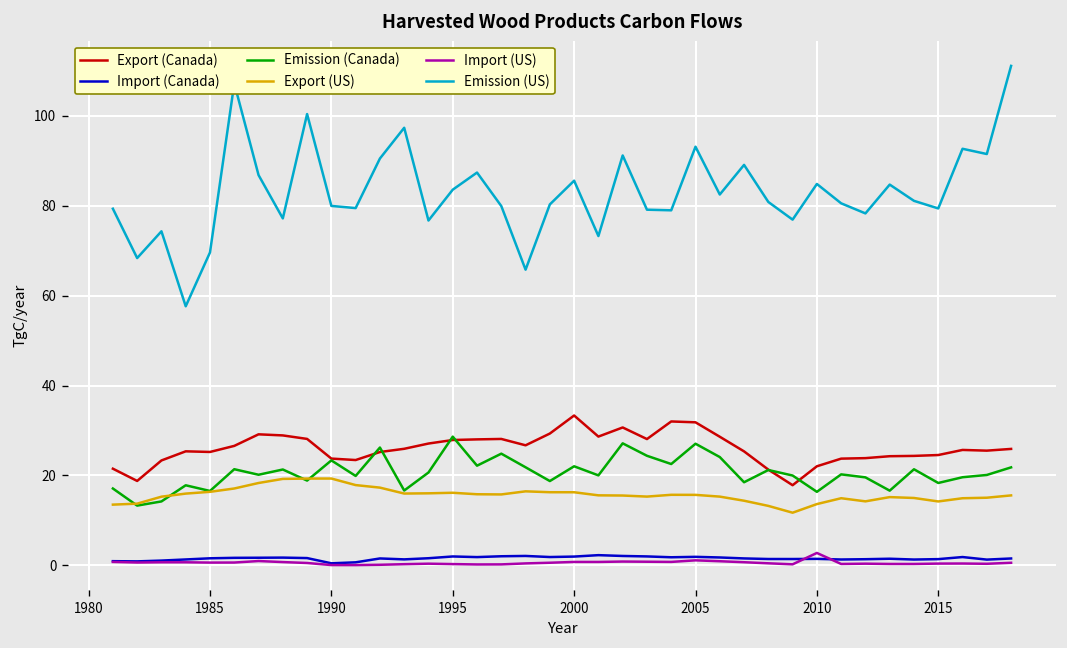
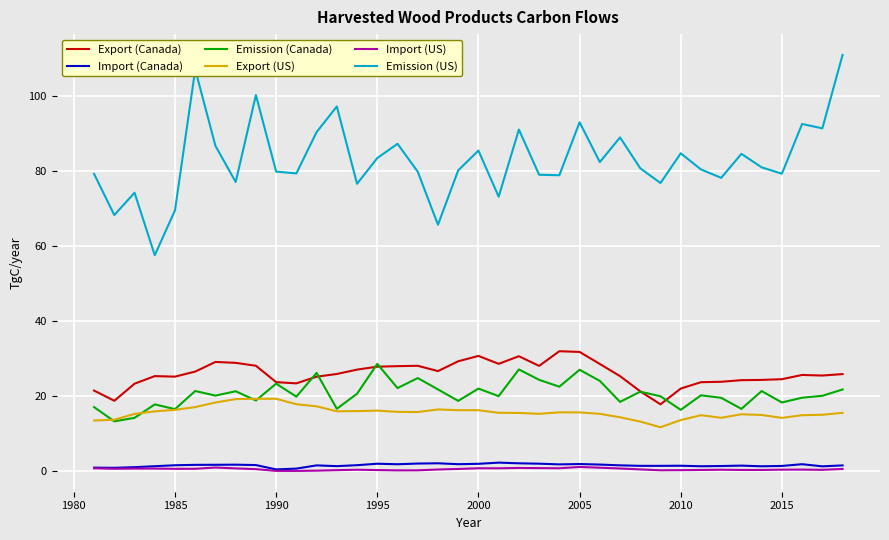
  {
    "Export (Canada)": {
      "1985": 25,
      "1995": 28,
-     "2000": 33,
+     "2000": 31,
      "2005": 32,
      "2010": 22,
      "2015": 25
    },
    "Import (Canada)": {
      "1985": 2,
      "1995": 2,
      "2000": 2,
      "2005": 2,
      "2010": 1,
      "2015": 1
    },
    "Emission (Canada)": {
      "1995": 29,
      "2000": 22,
      "2005": 27,
      "2010": 16,
      "2015": 18
    },
    "Export (US)": {
      "1990": 19,
      "1995": 16,
      "2000": 16,
      "2005": 16,
      "2010": 14,
      "2015": 14
    },
    "Import (US)": {
      "1985": 1,
      "1995": 0,
      "2000": 1,
      "2005": 1,
-     "2010": 3,
+     "2010": 0,
      "2015": 0
    },
    "Emission (US)": {
      "1985": 70,
      "1990": 80,
      "1995": 84,
      "2000": 86,
      "2005": 93,
      "2010": 85,
      "2015": 79
    }
  }
